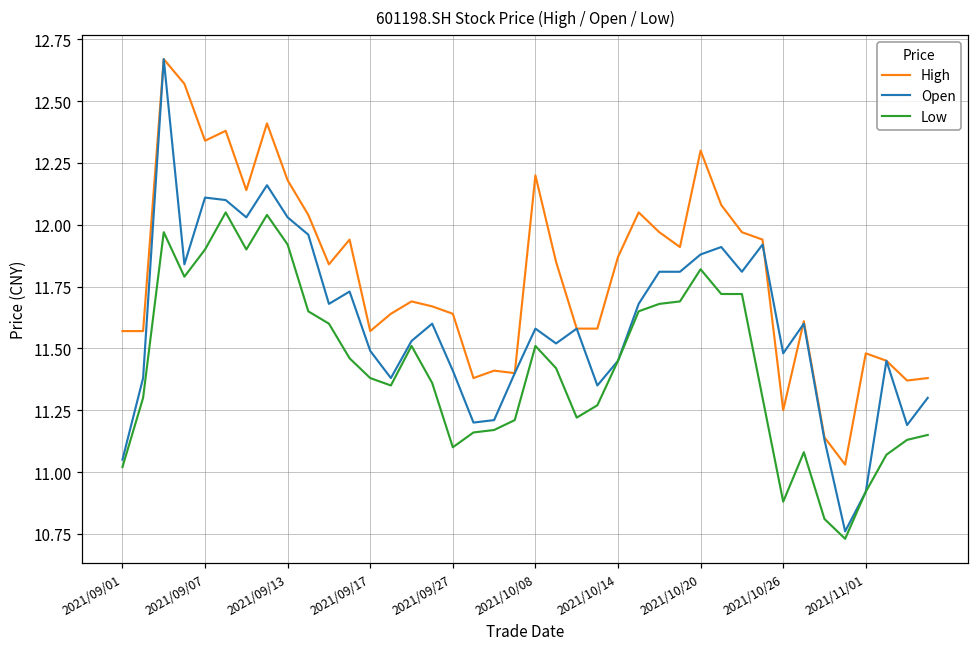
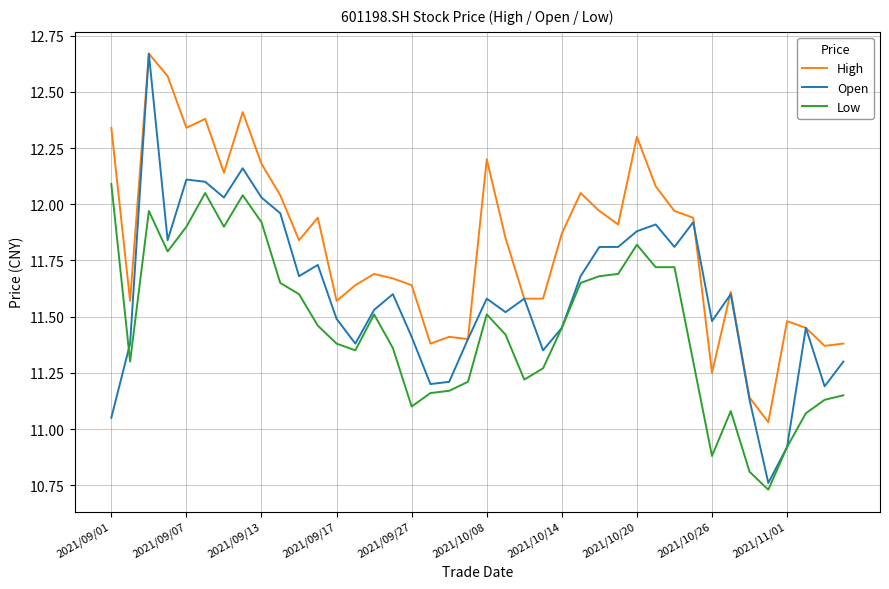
  {
    "High": {
-     "2021/09/01": 11.57,
+     "2021/09/01": 12.34,
      "2021/09/07": 12.34,
      "2021/09/13": 12.18,
      "2021/09/17": 11.57,
      "2021/09/27": 11.64,
      "2021/10/08": 12.20,
      "2021/10/14": 11.87,
      "2021/10/20": 12.30,
      "2021/10/26": 11.25,
      "2021/11/01": 11.48
    },
    "Open": {
      "2021/09/01": 11.05,
      "2021/09/07": 12.11,
      "2021/09/13": 12.03,
      "2021/09/17": 11.49,
      "2021/09/27": 11.41,
      "2021/10/08": 11.58,
      "2021/10/20": 11.88,
      "2021/10/26": 11.48
    },
    "Low": {
-     "2021/09/01": 11.02,
+     "2021/09/01": 12.09,
      "2021/09/07": 11.90,
      "2021/09/13": 11.92,
      "2021/09/17": 11.38,
      "2021/09/27": 11.10,
      "2021/10/08": 11.51,
      "2021/10/20": 11.82,
      "2021/10/26": 10.88
    }
  }
